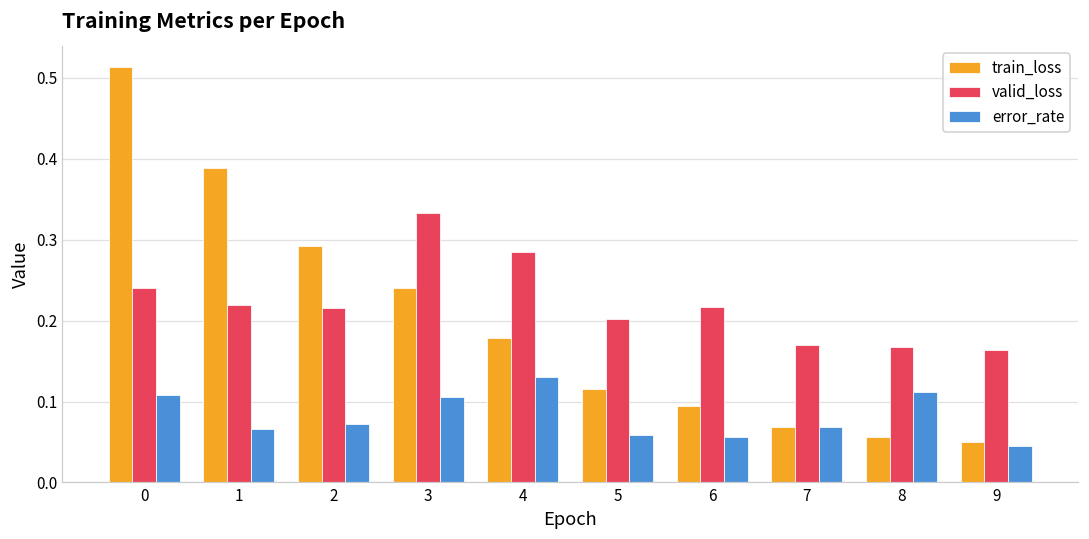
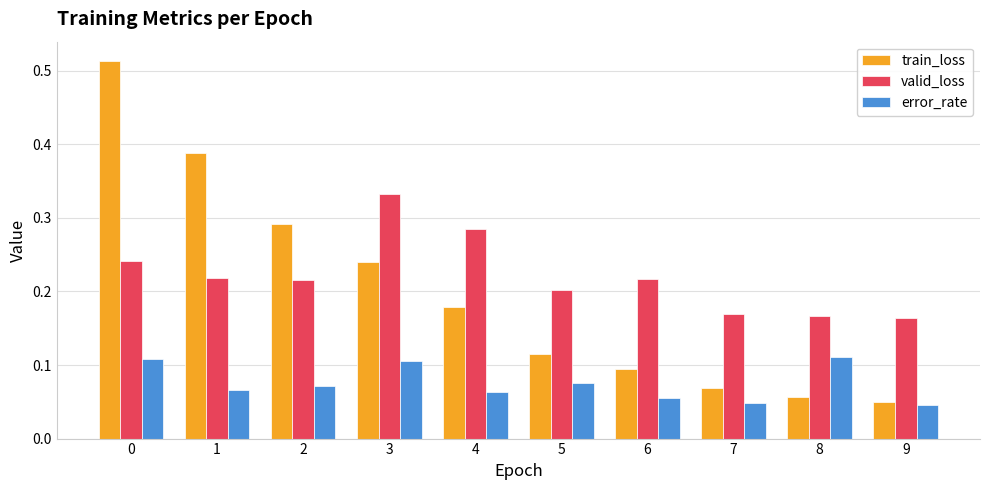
  {
    "train_loss": {
      "0": 0.51,
      "1": 0.39,
      "2": 0.29,
      "3": 0.24,
      "4": 0.18,
      "5": 0.12,
      "6": 0.09,
      "7": 0.07,
      "8": 0.06,
      "9": 0.05
    },
    "valid_loss": {
      "0": 0.24,
      "1": 0.22,
      "2": 0.22,
      "3": 0.33,
      "4": 0.28,
      "5": 0.20,
      "6": 0.22,
      "7": 0.17,
      "8": 0.17,
      "9": 0.16
    },
    "error_rate": {
      "0": 0.11,
      "1": 0.07,
      "2": 0.07,
      "3": 0.11,
-     "4": 0.13,
-     "5": 0.06,
+     "4": 0.06,
+     "5": 0.08,
      "6": 0.06,
-     "7": 0.07,
+     "7": 0.05,
      "8": 0.11,
      "9": 0.05
    }
  }
